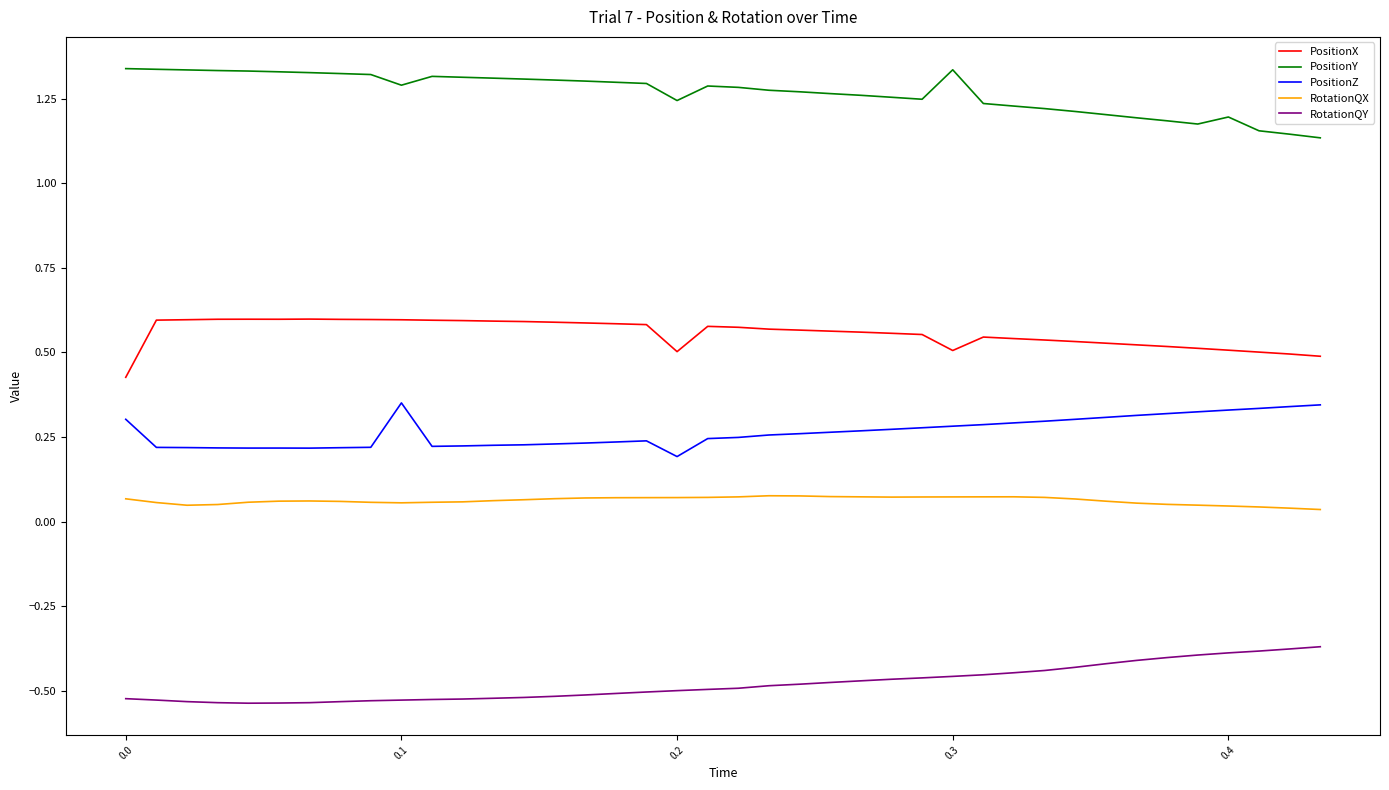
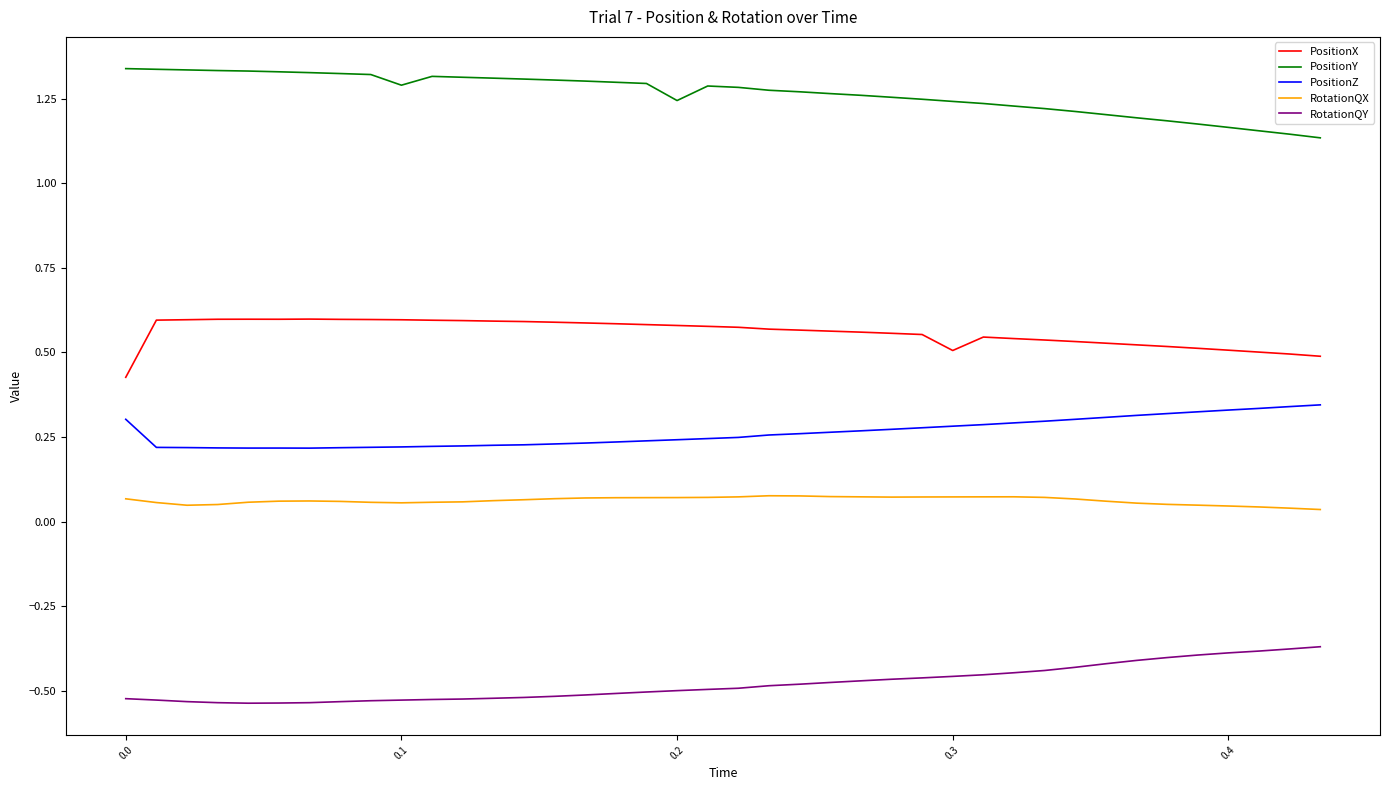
  {
    "PositionX": {
      "0.0": 0.43,
      "0.1": 0.60,
-     "0.2": 0.50,
+     "0.2": 0.58,
      "0.3": 0.51,
      "0.4": 0.51
    },
    "PositionY": {
      "0.0": 1.34,
      "0.1": 1.29,
      "0.2": 1.24,
-     "0.3": 1.33,
-     "0.4": 1.20
+     "0.3": 1.24,
+     "0.4": 1.16
    },
    "PositionZ": {
      "0.0": 0.30,
-     "0.1": 0.35,
-     "0.2": 0.19,
+     "0.1": 0.22,
+     "0.2": 0.24,
      "0.3": 0.28,
      "0.4": 0.33
    },
    "RotationQX": {
      "0.0": 0.07,
      "0.1": 0.06,
      "0.2": 0.07,
      "0.3": 0.07,
      "0.4": 0.05
    },
    "RotationQY": {
      "0.0": -0.52,
      "0.1": -0.53,
      "0.2": -0.50,
      "0.3": -0.46,
      "0.4": -0.39
    }
  }
